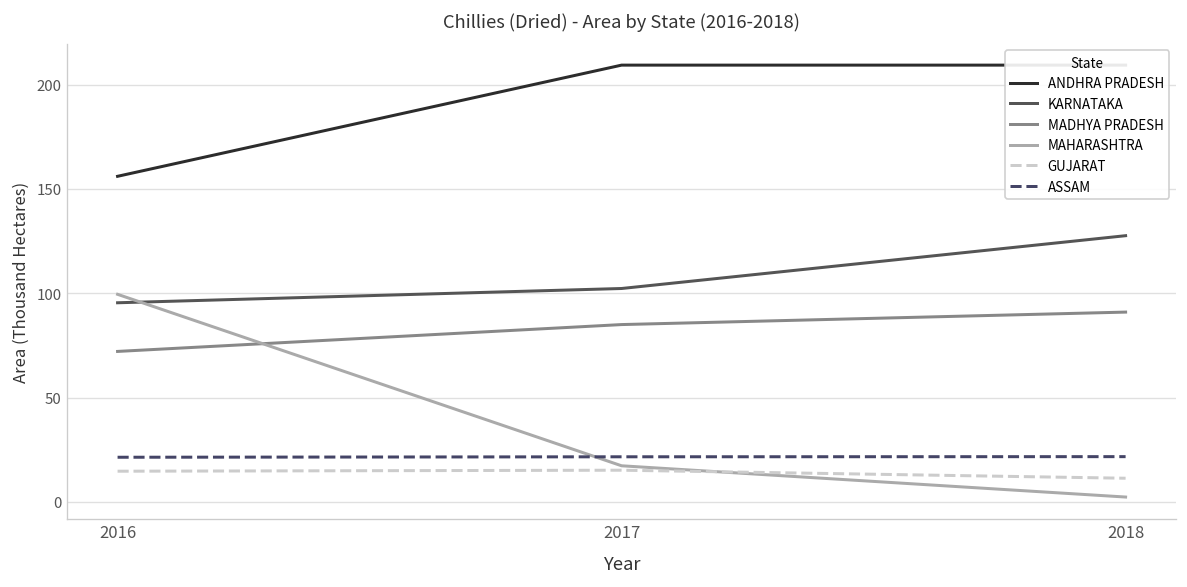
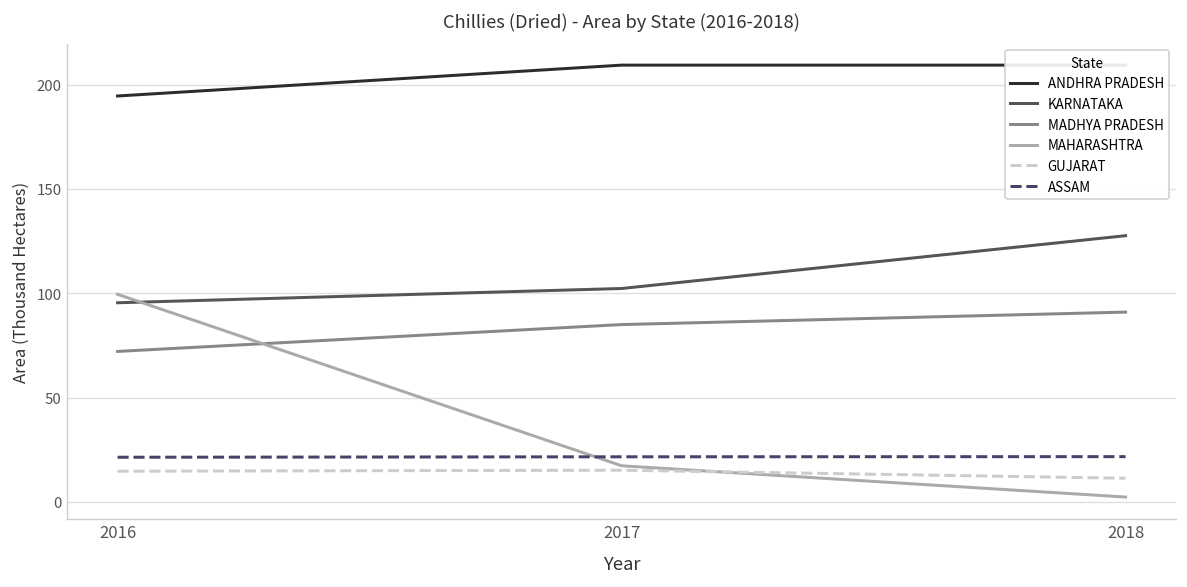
  {
    "ANDHRA PRADESH": {
-     "2016": 156,
+     "2016": 195,
      "2017": 209
    }
  }
